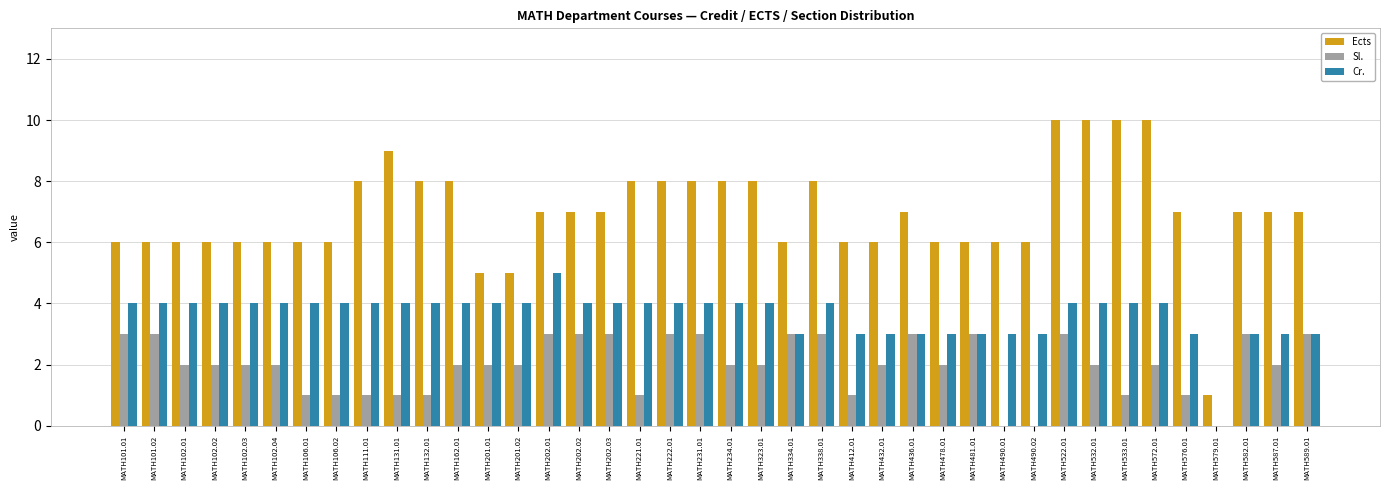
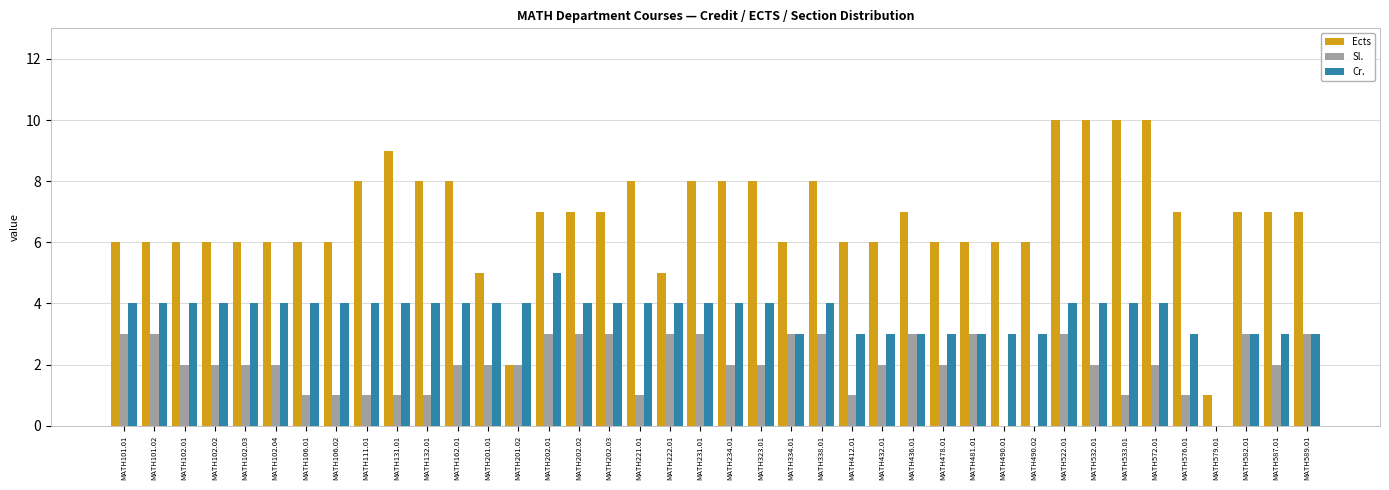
  {
    "Ects": {
      "MATH101.01": 6,
      "MATH101.02": 6,
      "MATH102.01": 6,
      "MATH102.02": 6,
      "MATH102.03": 6,
      "MATH102.04": 6,
      "MATH106.01": 6,
      "MATH106.02": 6,
      "MATH111.01": 8,
      "MATH131.01": 9,
      "MATH132.01": 8,
      "MATH162.01": 8,
      "MATH201.01": 5,
-     "MATH201.02": 5,
+     "MATH201.02": 2,
      "MATH202.01": 7,
      "MATH202.02": 7,
      "MATH202.03": 7,
      "MATH221.01": 8,
-     "MATH222.01": 8,
+     "MATH222.01": 5,
      "MATH231.01": 8,
      "MATH234.01": 8,
      "MATH323.01": 8,
      "MATH334.01": 6,
      "MATH338.01": 8,
      "MATH412.01": 6,
      "MATH432.01": 6,
      "MATH436.01": 7,
      "MATH478.01": 6,
      "MATH481.01": 6,
      "MATH490.01": 6,
      "MATH490.02": 6,
      "MATH522.01": 10,
      "MATH532.01": 10,
      "MATH533.01": 10,
      "MATH572.01": 10,
      "MATH576.01": 7,
      "MATH579.01": 1,
      "MATH582.01": 7,
      "MATH587.01": 7,
      "MATH589.01": 7
    },
    "Sl.": {
      "MATH101.01": 3,
      "MATH101.02": 3,
      "MATH102.01": 2,
      "MATH102.02": 2,
      "MATH102.03": 2,
      "MATH102.04": 2,
      "MATH106.01": 1,
      "MATH106.02": 1,
      "MATH111.01": 1,
      "MATH131.01": 1,
      "MATH132.01": 1,
      "MATH162.01": 2,
      "MATH201.01": 2,
      "MATH201.02": 2,
      "MATH202.01": 3,
      "MATH202.02": 3,
      "MATH202.03": 3,
      "MATH221.01": 1,
      "MATH222.01": 3,
      "MATH231.01": 3,
      "MATH234.01": 2,
      "MATH323.01": 2,
      "MATH334.01": 3,
      "MATH338.01": 3,
      "MATH412.01": 1,
      "MATH432.01": 2,
      "MATH436.01": 3,
      "MATH478.01": 2,
      "MATH481.01": 3,
      "MATH490.01": 0,
      "MATH490.02": 0,
      "MATH522.01": 3,
      "MATH532.01": 2,
      "MATH533.01": 1,
      "MATH572.01": 2,
      "MATH576.01": 1,
      "MATH579.01": 0,
      "MATH582.01": 3,
      "MATH587.01": 2,
      "MATH589.01": 3
    },
    "Cr.": {
      "MATH101.01": 4,
      "MATH101.02": 4,
      "MATH102.01": 4,
      "MATH102.02": 4,
      "MATH102.03": 4,
      "MATH102.04": 4,
      "MATH106.01": 4,
      "MATH106.02": 4,
      "MATH111.01": 4,
      "MATH131.01": 4,
      "MATH132.01": 4,
      "MATH162.01": 4,
      "MATH201.01": 4,
      "MATH201.02": 4,
      "MATH202.01": 5,
      "MATH202.02": 4,
      "MATH202.03": 4,
      "MATH221.01": 4,
      "MATH222.01": 4,
      "MATH231.01": 4,
      "MATH234.01": 4,
      "MATH323.01": 4,
      "MATH334.01": 3,
      "MATH338.01": 4,
      "MATH412.01": 3,
      "MATH432.01": 3,
      "MATH436.01": 3,
      "MATH478.01": 3,
      "MATH481.01": 3,
      "MATH490.01": 3,
      "MATH490.02": 3,
      "MATH522.01": 4,
      "MATH532.01": 4,
      "MATH533.01": 4,
      "MATH572.01": 4,
      "MATH576.01": 3,
      "MATH579.01": 0,
      "MATH582.01": 3,
      "MATH587.01": 3,
      "MATH589.01": 3
    }
  }
